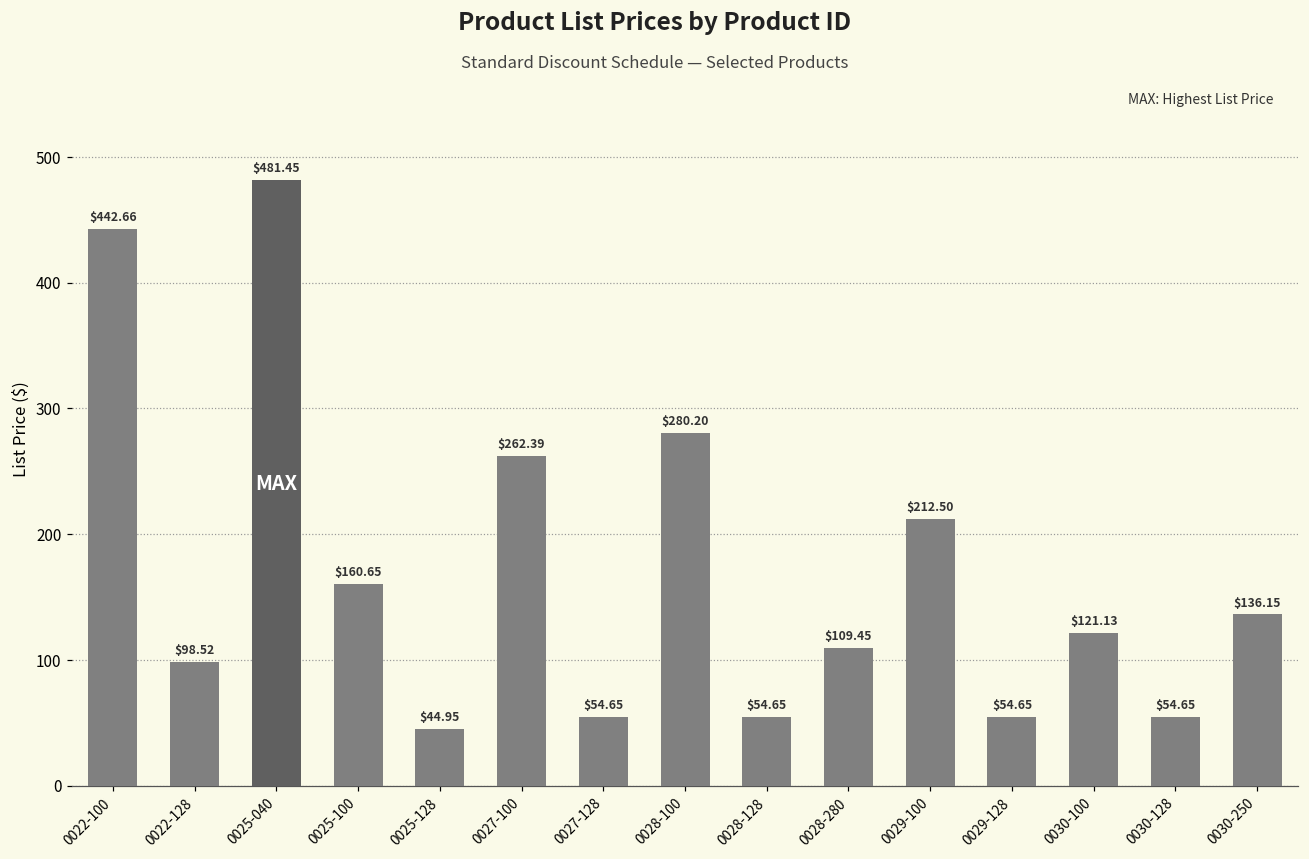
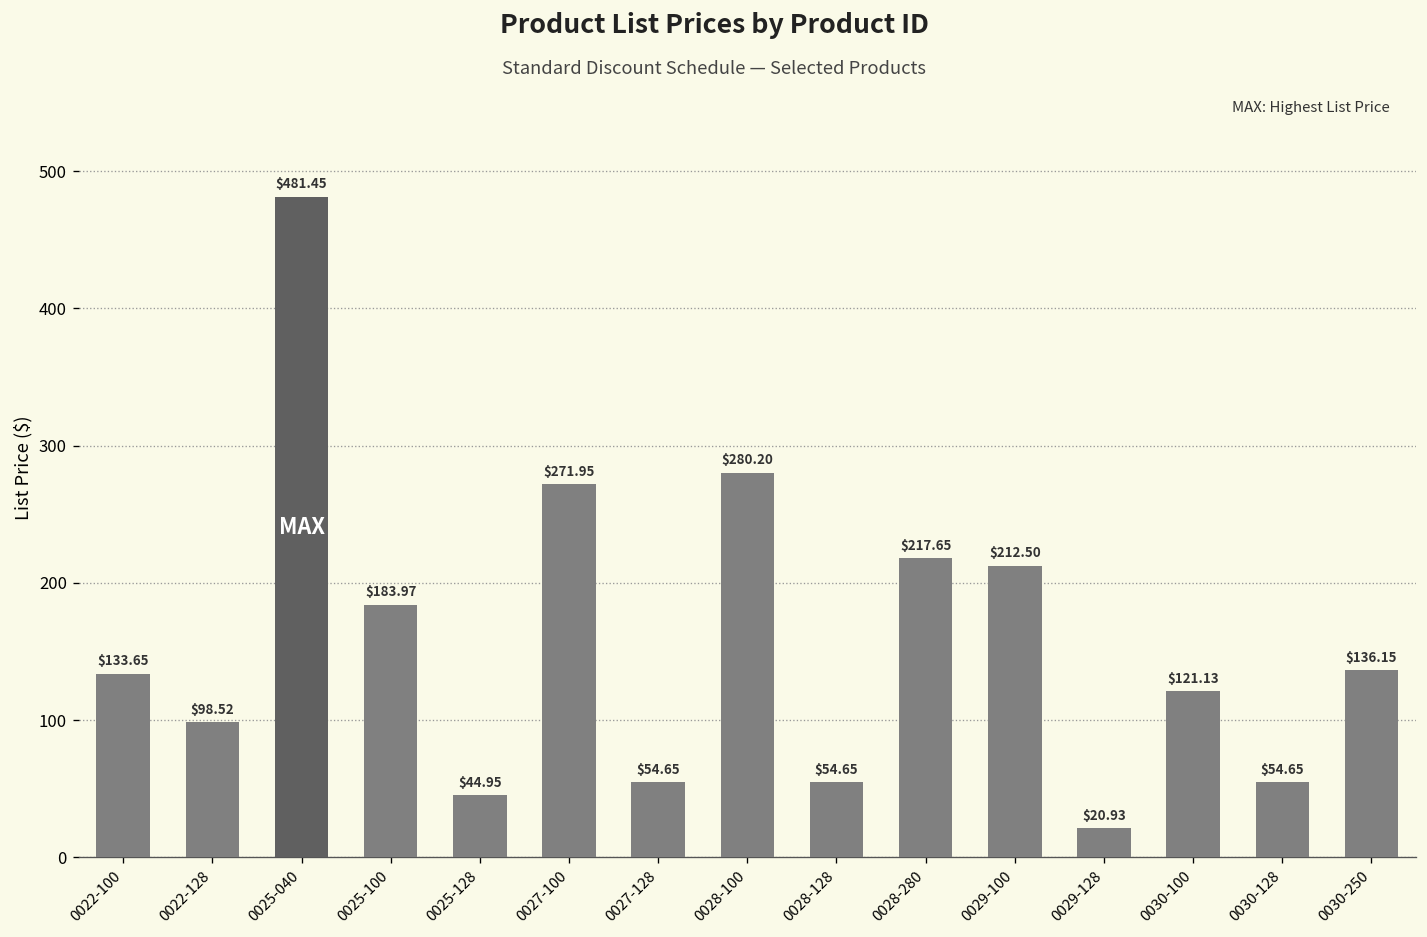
  {
-   "0022-100": "$442.66",
+   "0022-100": "$133.65",
    "0022-128": "$98.52",
    "0025-040": "$481.45",
-   "0025-100": "$160.65",
+   "0025-100": "$183.97",
    "0025-128": "$44.95",
-   "0027-100": "$262.39",
+   "0027-100": "$271.95",
    "0027-128": "$54.65",
    "0028-100": "$280.20",
    "0028-128": "$54.65",
-   "0028-280": "$109.45",
+   "0028-280": "$217.65",
    "0029-100": "$212.50",
-   "0029-128": "$54.65",
+   "0029-128": "$20.93",
    "0030-100": "$121.13",
    "0030-128": "$54.65",
    "0030-250": "$136.15"
  }
